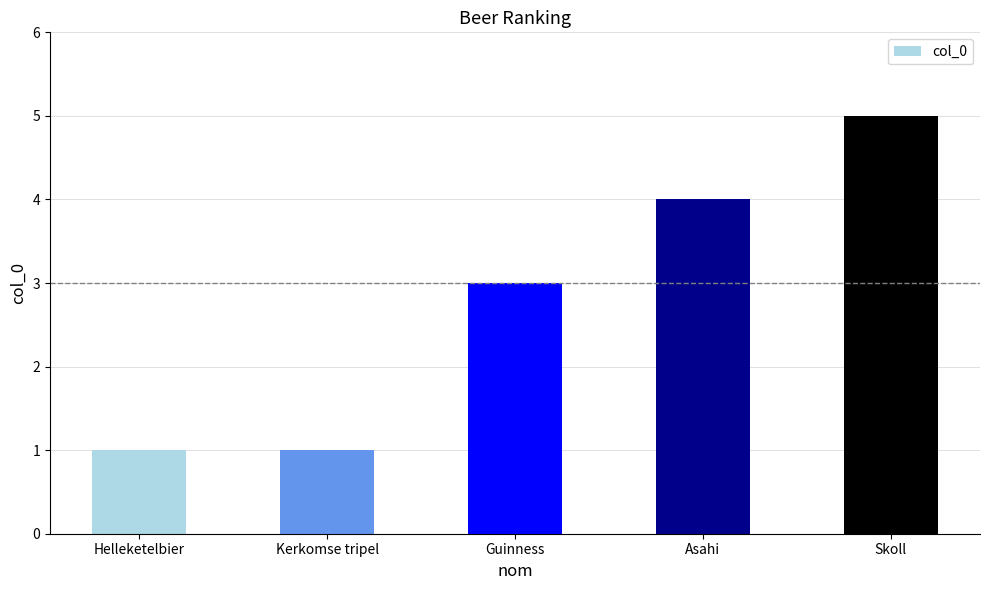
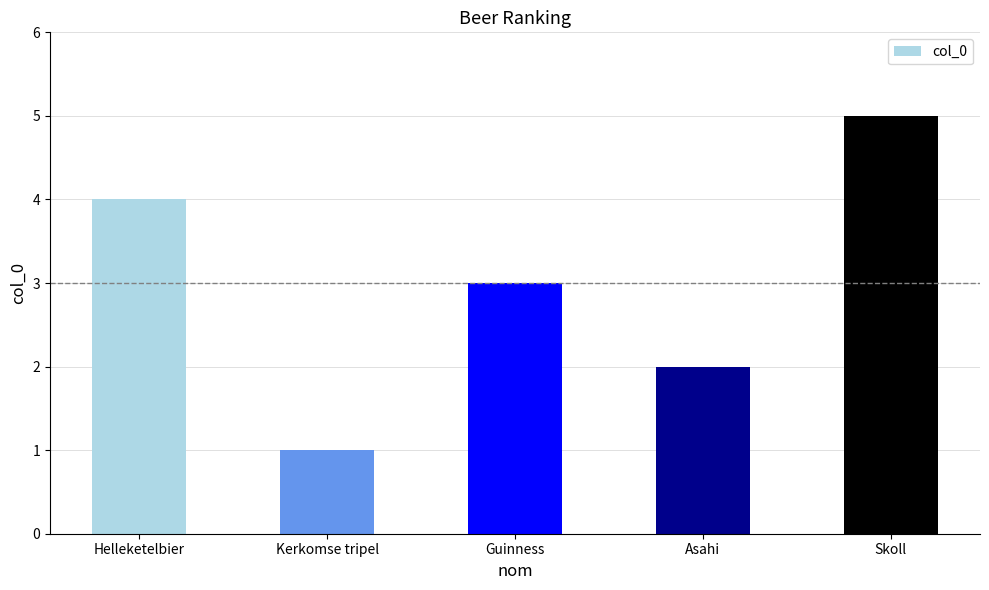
  {
-   "Helleketelbier": 1,
+   "Helleketelbier": 4,
    "Kerkomse tripel": 1,
    "Guinness": 3,
-   "Asahi": 4,
+   "Asahi": 2,
    "Skoll": 5
  }
